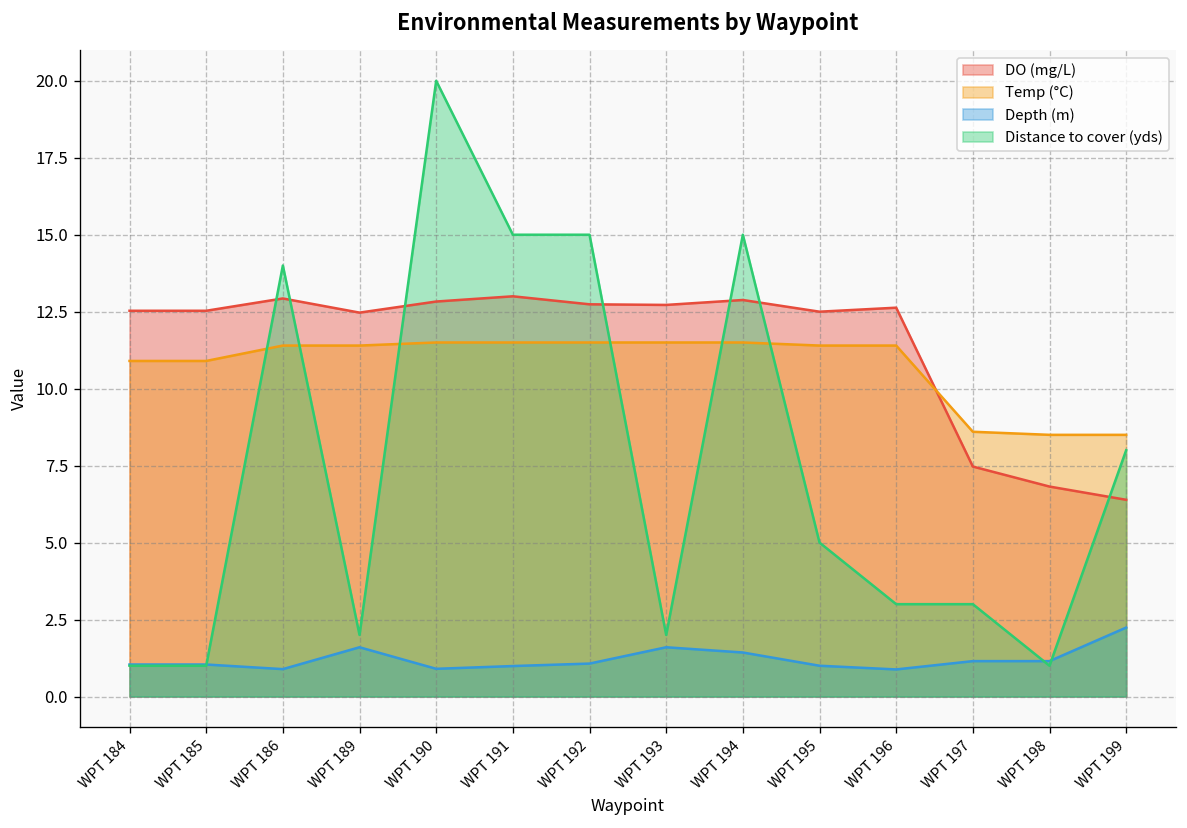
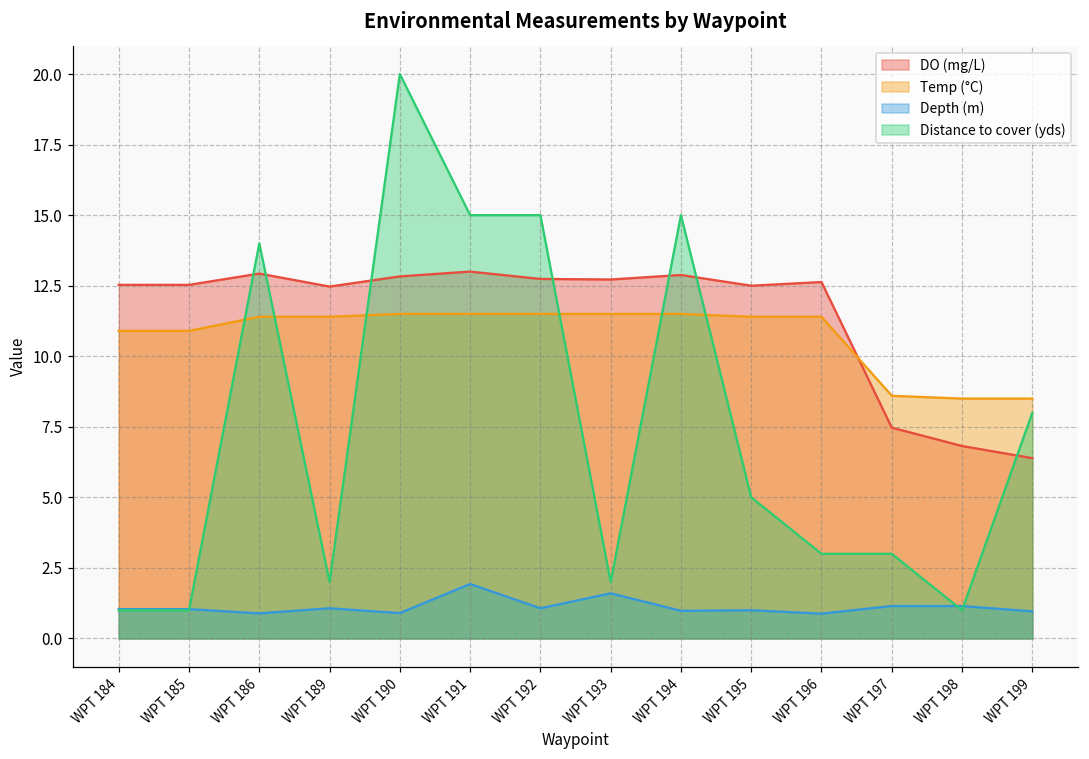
  {
    "Depth (m)": {
      "WPT 186": 0.9,
-     "WPT 189": 1.6,
+     "WPT 189": 1.1,
      "WPT 190": 0.9,
-     "WPT 191": 1.0,
+     "WPT 191": 1.9,
      "WPT 192": 1.1,
      "WPT 193": 1.6,
-     "WPT 194": 1.4,
+     "WPT 194": 1.0,
      "WPT 195": 1.0,
      "WPT 196": 0.9,
      "WPT 197": 1.2,
      "WPT 198": 1.2,
-     "WPT 199": 2.2
+     "WPT 199": 1.0
    },
    "Distance to cover (yds)": {
      "WPT 186": 14.0,
      "WPT 189": 2.0,
      "WPT 190": 20.0,
      "WPT 191": 15.0,
      "WPT 192": 15.0,
      "WPT 193": 2.0,
      "WPT 194": 15.0,
      "WPT 195": 5.0,
      "WPT 196": 3.0,
      "WPT 197": 3.0,
      "WPT 198": 1.0,
      "WPT 199": 8.0
    }
  }
